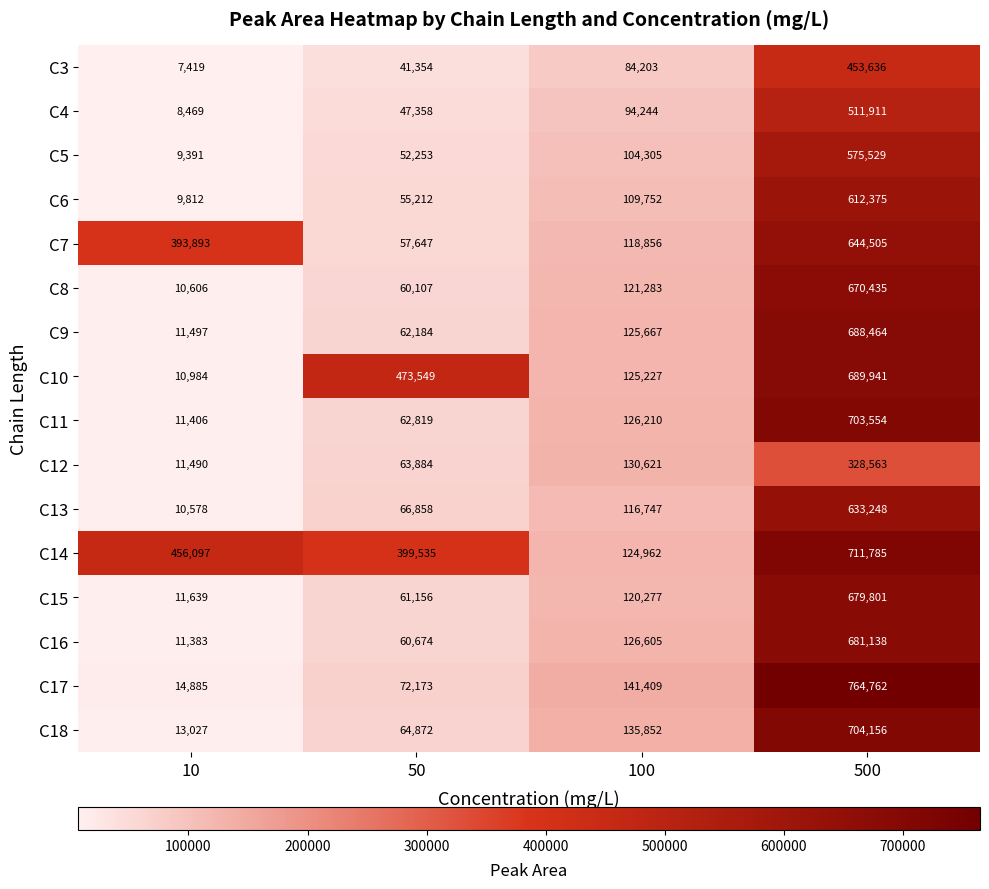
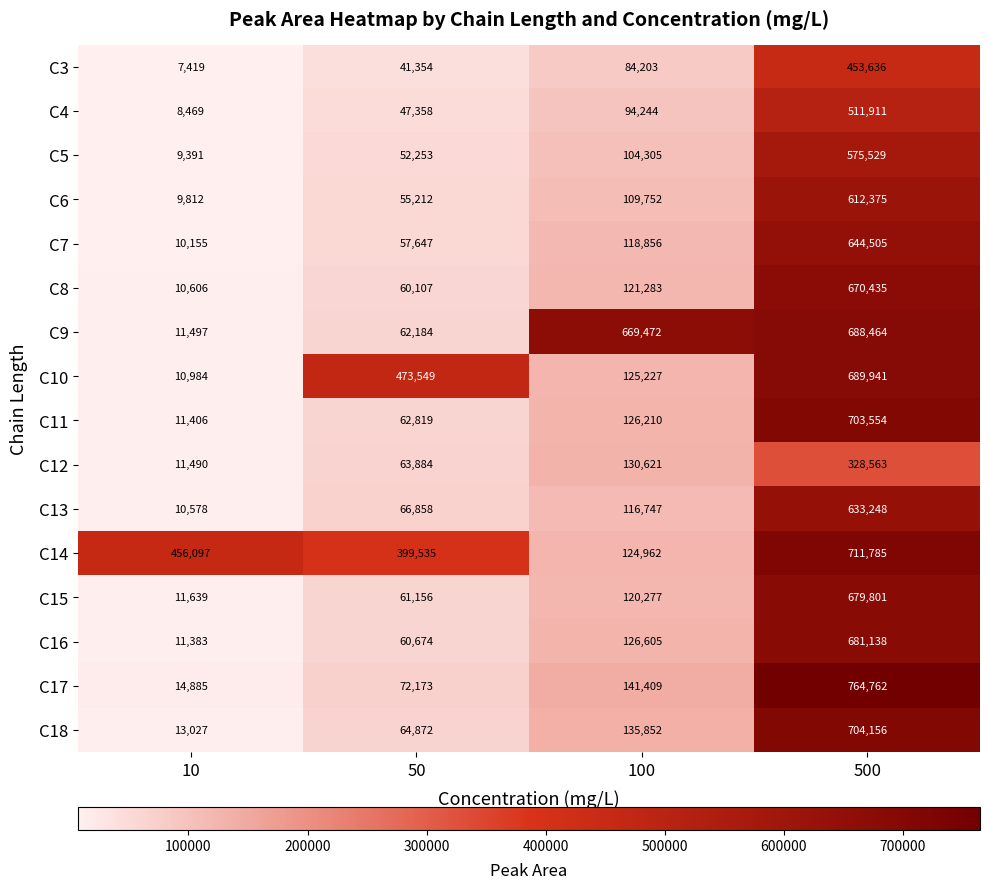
  {
    "C3": {
      "10": "7,419",
      "50": "41,354",
      "100": "84,203",
      "500": "453,636"
    },
    "C4": {
      "10": "8,469",
      "50": "47,358",
      "100": "94,244",
      "500": "511,911"
    },
    "C5": {
      "10": "9,391",
      "50": "52,253",
      "100": "104,305",
      "500": "575,529"
    },
    "C6": {
      "10": "9,812",
      "50": "55,212",
      "100": "109,752",
      "500": "612,375"
    },
    "C7": {
-     "10": "393,893",
+     "10": "10,155",
      "50": "57,647",
      "100": "118,856",
      "500": "644,505"
    },
    "C8": {
      "10": "10,606",
      "50": "60,107",
      "100": "121,283",
      "500": "670,435"
    },
    "C9": {
      "10": "11,497",
      "50": "62,184",
-     "100": "125,667",
+     "100": "669,472",
      "500": "688,464"
    },
    "C10": {
      "10": "10,984",
      "50": "473,549",
      "100": "125,227",
      "500": "689,941"
    },
    "C11": {
      "10": "11,406",
      "50": "62,819",
      "100": "126,210",
      "500": "703,554"
    },
    "C12": {
      "10": "11,490",
      "50": "63,884",
      "100": "130,621",
      "500": "328,563"
    },
    "C13": {
      "10": "10,578",
      "50": "66,858",
      "100": "116,747",
      "500": "633,248"
    },
    "C14": {
      "10": "456,097",
      "50": "399,535",
      "100": "124,962",
      "500": "711,785"
    },
    "C15": {
      "10": "11,639",
      "50": "61,156",
      "100": "120,277",
      "500": "679,801"
    },
    "C16": {
      "10": "11,383",
      "50": "60,674",
      "100": "126,605",
      "500": "681,138"
    },
    "C17": {
      "10": "14,885",
      "50": "72,173",
      "100": "141,409",
      "500": "764,762"
    },
    "C18": {
      "10": "13,027",
      "50": "64,872",
      "100": "135,852",
      "500": "704,156"
    }
  }
